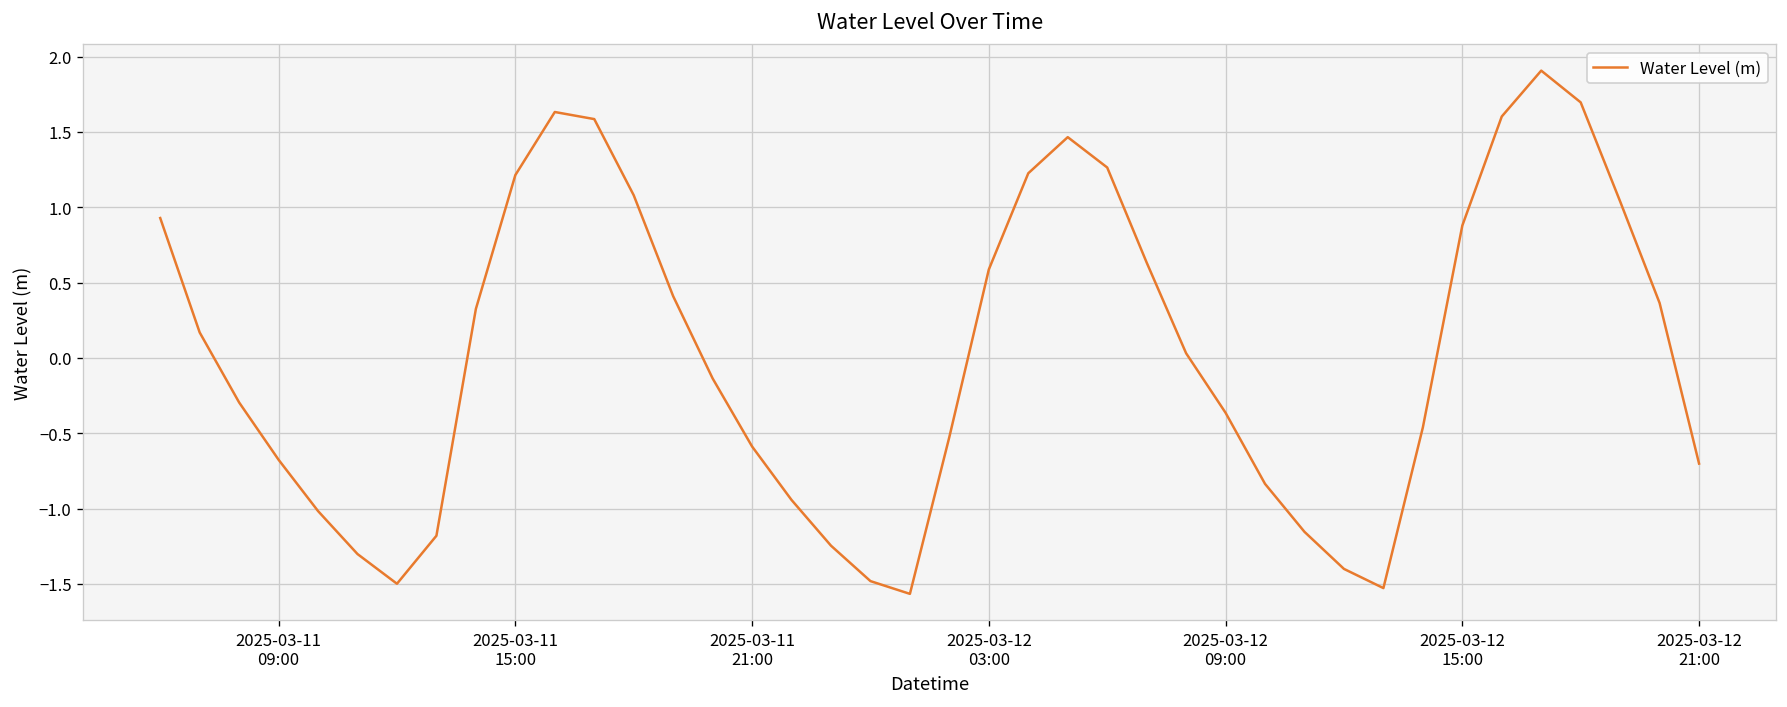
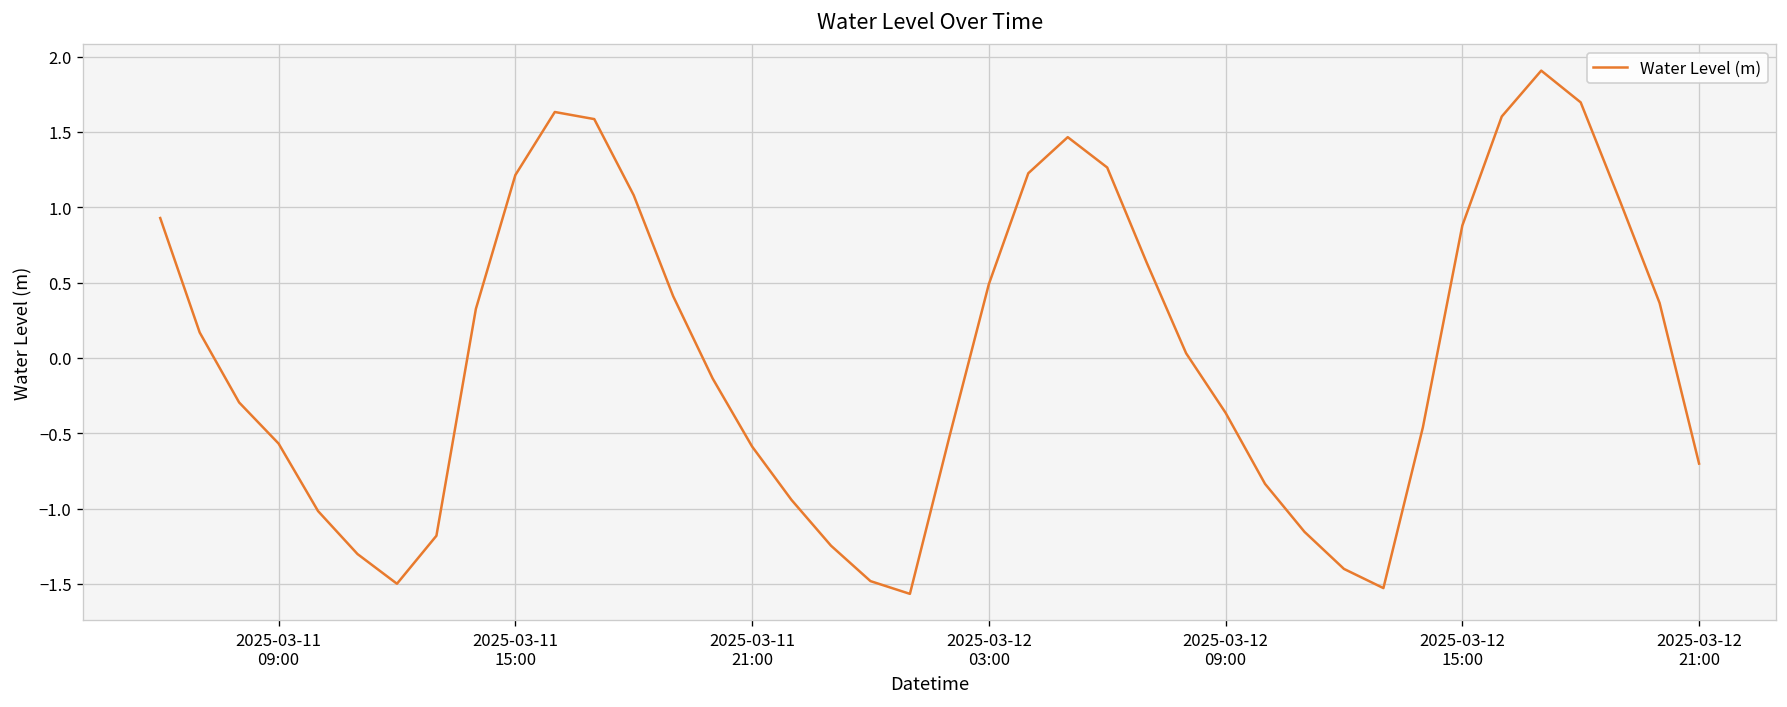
  {
-   "2025-03-11 09:00": -0.68,
+   "2025-03-11 09:00": -0.57,
    "2025-03-11 15:00": 1.21,
    "2025-03-11 21:00": -0.59,
-   "2025-03-12 03:00": 0.59,
+   "2025-03-12 03:00": 0.49,
    "2025-03-12 09:00": -0.36,
    "2025-03-12 15:00": 0.88,
    "2025-03-12 21:00": -0.70
  }
